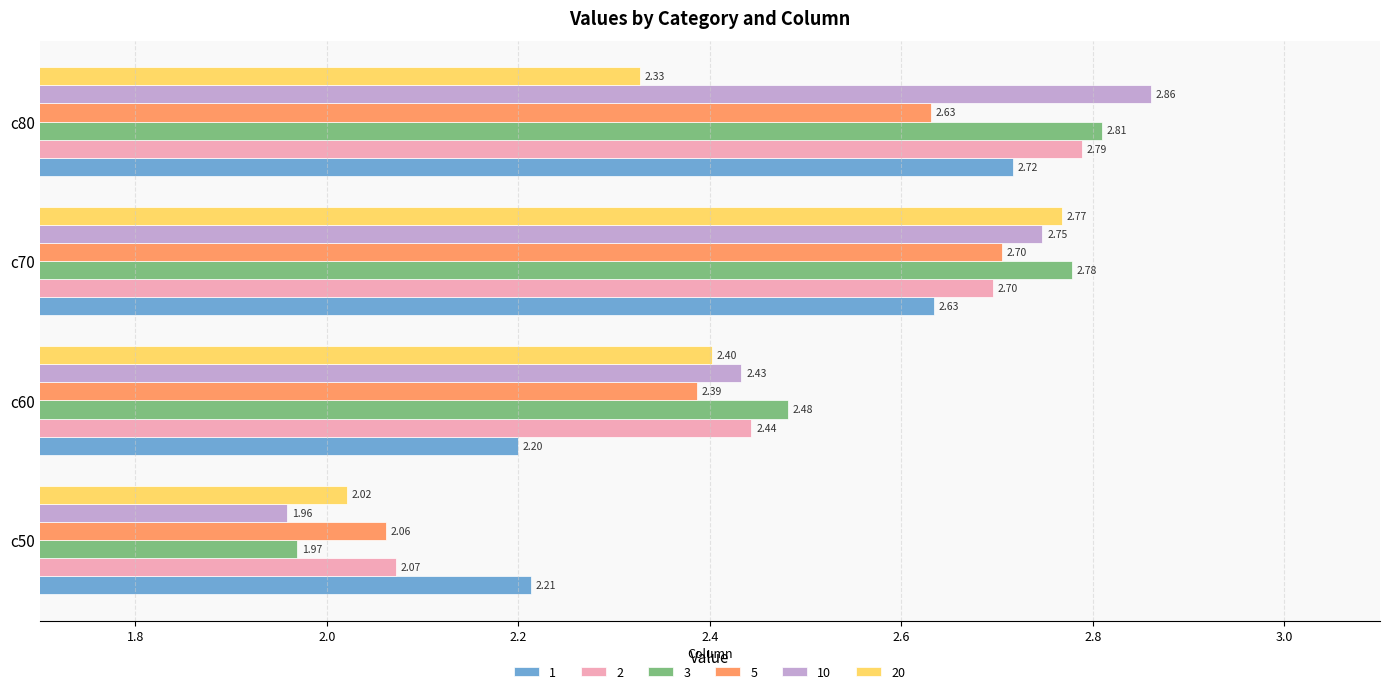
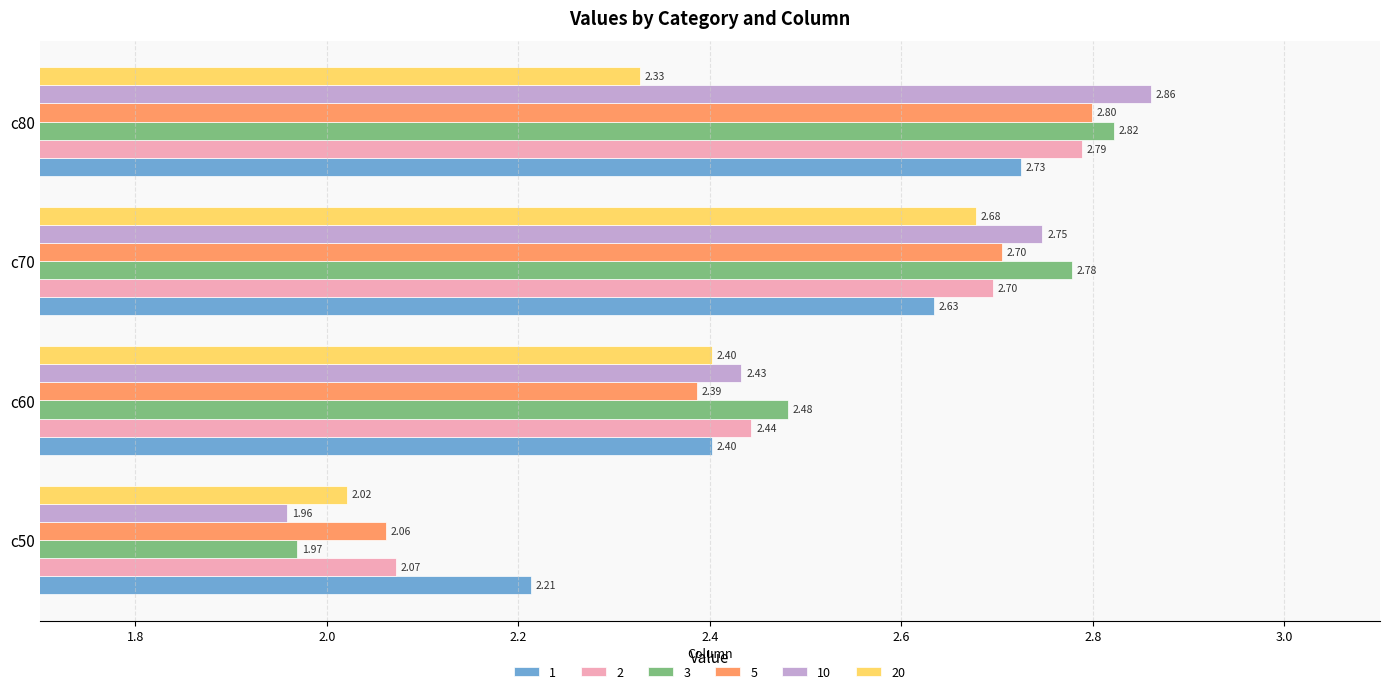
  {
    "1": {
-     "c80": 2.72,
+     "c80": 2.73,
      "c70": 2.63,
-     "c60": 2.20,
+     "c60": 2.40,
      "c50": 2.21
    },
    "3": {
-     "c80": 2.81,
+     "c80": 2.82,
      "c70": 2.78,
      "c60": 2.48,
      "c50": 1.97
    },
    "5": {
-     "c80": 2.63,
+     "c80": 2.80,
      "c70": 2.70,
      "c60": 2.39,
      "c50": 2.06
    },
    "20": {
      "c80": 2.33,
-     "c70": 2.77,
+     "c70": 2.68,
      "c60": 2.40,
      "c50": 2.02
    }
  }
